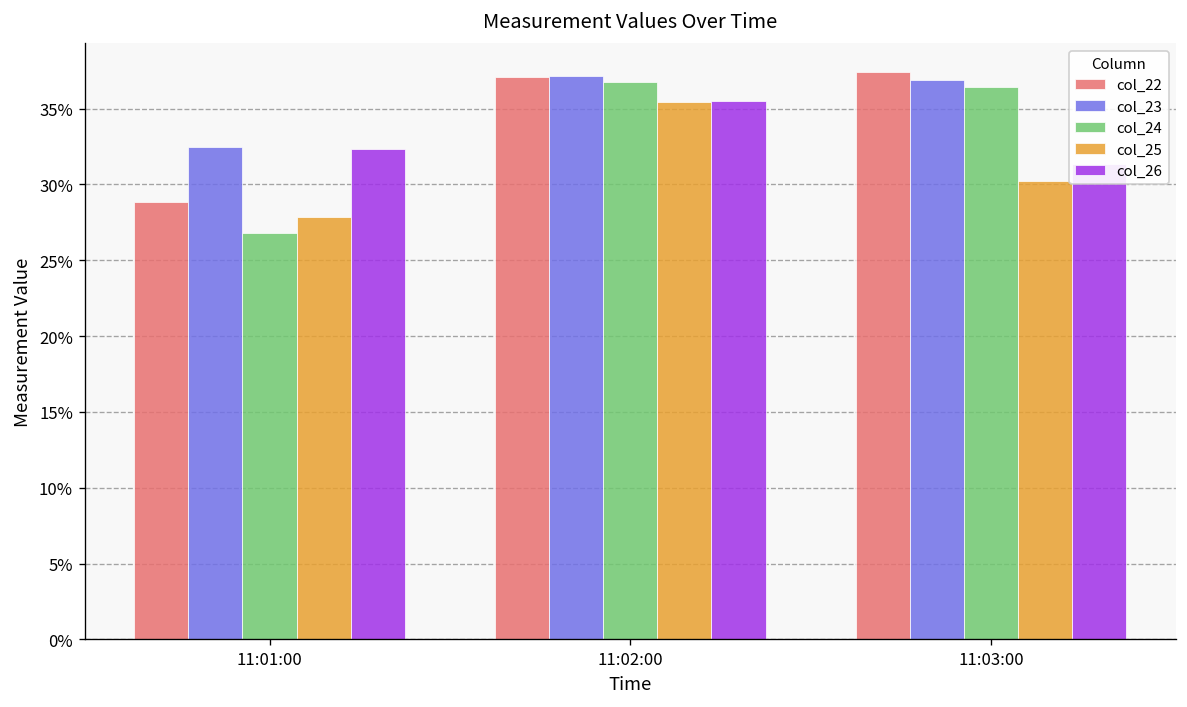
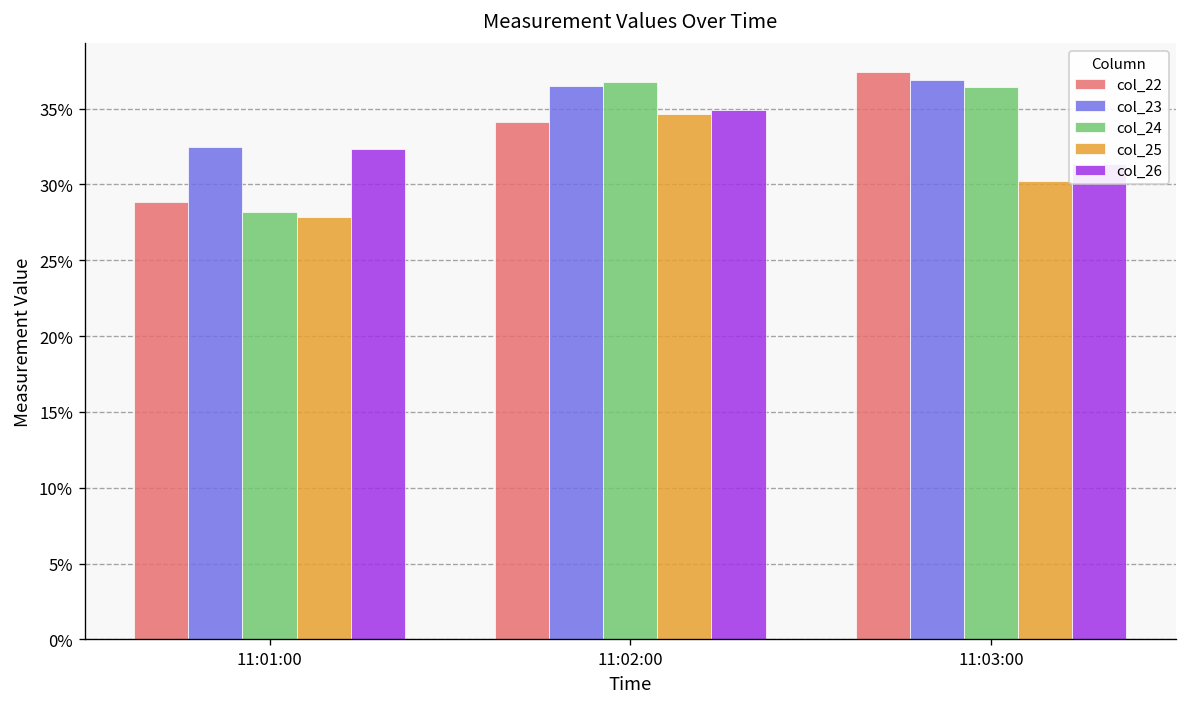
  {
    "col_22": {
      "11:01:00": "28.8%",
-     "11:02:00": "37.1%",
+     "11:02:00": "34.1%",
      "11:03:00": "37.4%"
    },
    "col_23": {
      "11:01:00": "32.5%",
-     "11:02:00": "37.1%",
+     "11:02:00": "36.5%",
      "11:03:00": "36.9%"
    },
    "col_24": {
-     "11:01:00": "26.8%",
+     "11:01:00": "28.2%",
      "11:02:00": "36.7%",
      "11:03:00": "36.4%"
    },
    "col_25": {
      "11:01:00": "27.8%",
-     "11:02:00": "35.4%",
+     "11:02:00": "34.6%",
      "11:03:00": "30.2%"
    },
    "col_26": {
      "11:01:00": "32.4%",
-     "11:02:00": "35.5%"
+     "11:02:00": "34.9%"
    }
  }
